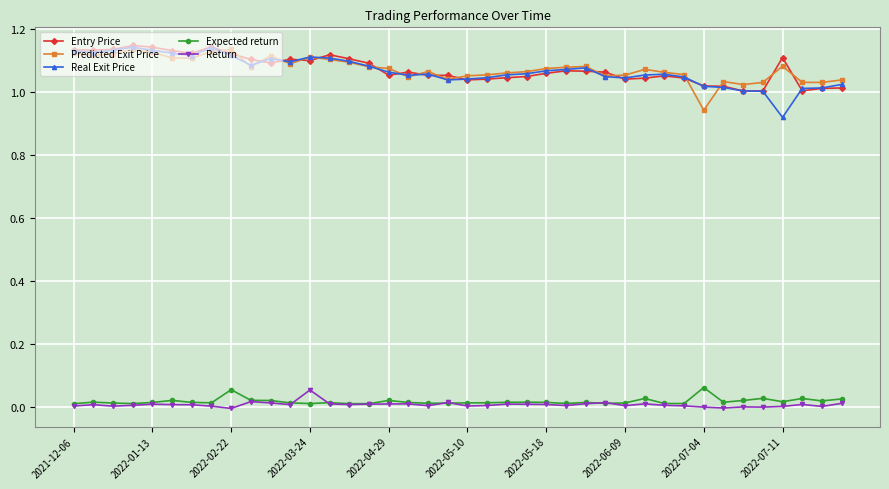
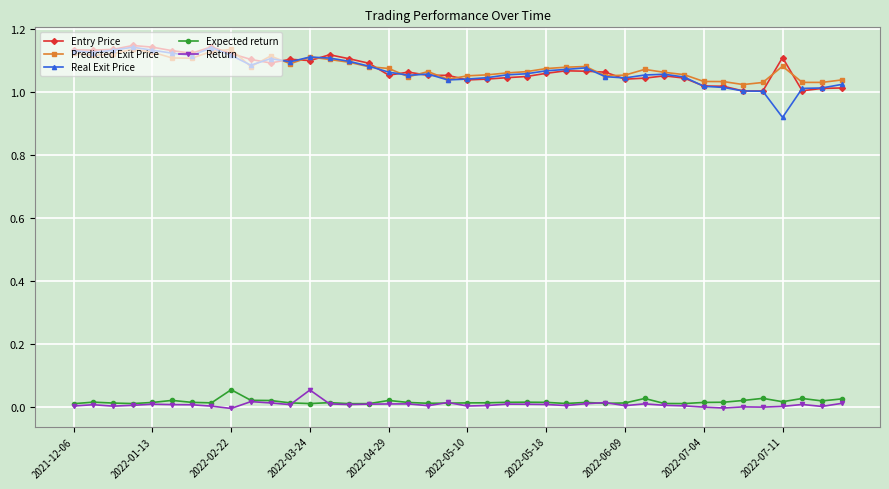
  {
    "Entry Price": {
      "2022-03-24": 1.10,
      "2022-04-29": 1.05,
      "2022-07-11": 1.11
    },
    "Predicted Exit Price": {
      "2022-04-29": 1.07,
      "2022-05-10": 1.05,
      "2022-06-09": 1.05,
-     "2022-07-04": 0.94,
+     "2022-07-04": 1.03,
      "2022-07-11": 1.08
    },
    "Real Exit Price": {
      "2022-04-29": 1.06,
      "2022-07-11": 0.92
    },
    "Expected return": {
      "2022-02-22": 0.05,
      "2022-03-24": 0.01,
      "2022-04-29": 0.02,
      "2022-05-10": 0.01,
      "2022-06-09": 0.01,
-     "2022-07-04": 0.06,
+     "2022-07-04": 0.01,
      "2022-07-11": 0.02
    },
    "Return": {
      "2022-02-22": -0.01,
      "2022-03-24": 0.05,
      "2022-04-29": 0.01,
      "2022-05-10": 0.00,
      "2022-06-09": 0.00,
      "2022-07-04": 0.00,
      "2022-07-11": 0.00
    }
  }
